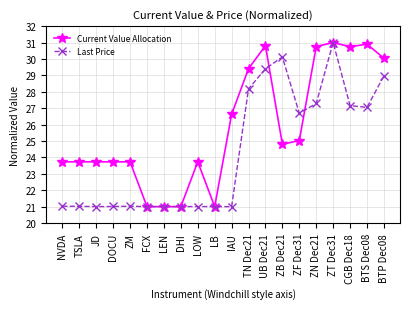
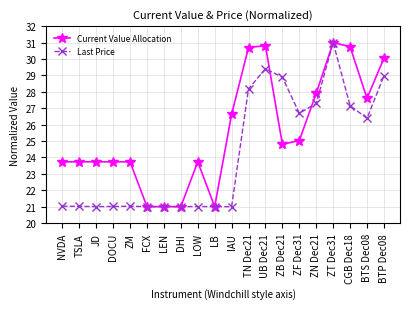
  {
    "Current Value Allocation": {
      "NVDA": 23.7,
      "TSLA": 23.7,
      "JD": 23.7,
      "DOCU": 23.7,
      "ZM": 23.7,
      "LOW": 23.7,
      "IAU": 26.6,
-     "TN Dec21": 29.4,
+     "TN Dec21": 30.7,
      "UB Dec21": 30.8,
      "ZB Dec21": 24.8,
      "ZF Dec31": 25.0,
-     "ZN Dec21": 30.8,
+     "ZN Dec21": 27.9,
      "CGB Dec18": 30.7,
-     "BTS Dec08": 30.9,
+     "BTS Dec08": 27.6,
      "BTP Dec08": 30.0
    },
    "Last Price": {
      "NVDA": 21.0,
      "TSLA": 21.0,
      "JD": 21.0,
      "DOCU": 21.0,
      "ZM": 21.0,
      "LOW": 21.0,
      "IAU": 21.0,
      "TN Dec21": 28.2,
      "UB Dec21": 29.4,
-     "ZB Dec21": 30.1,
+     "ZB Dec21": 28.9,
      "ZF Dec31": 26.7,
      "ZN Dec21": 27.3,
      "CGB Dec18": 27.2,
-     "BTS Dec08": 27.0,
+     "BTS Dec08": 26.4,
      "BTP Dec08": 29.0
    }
  }
